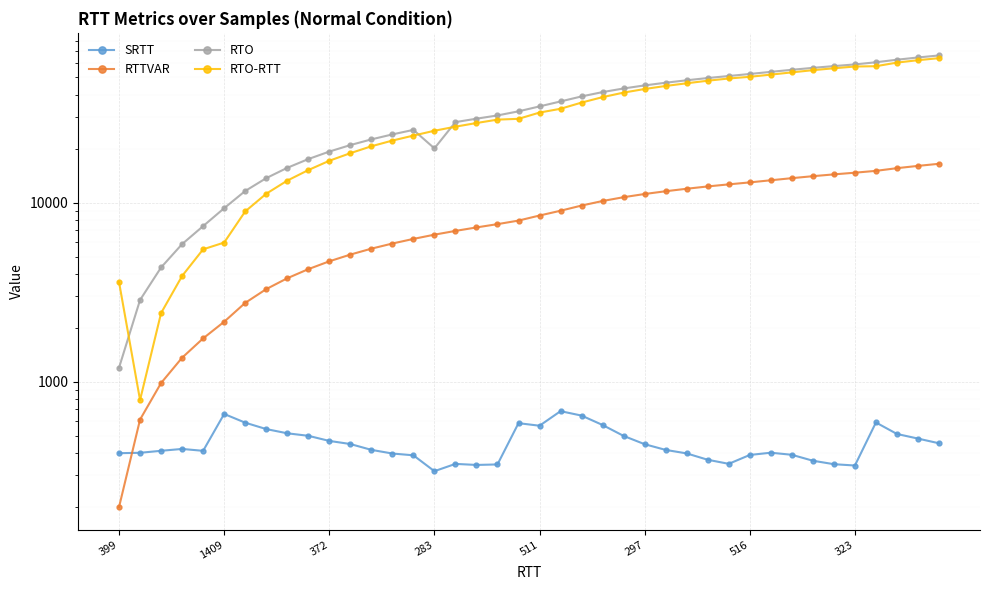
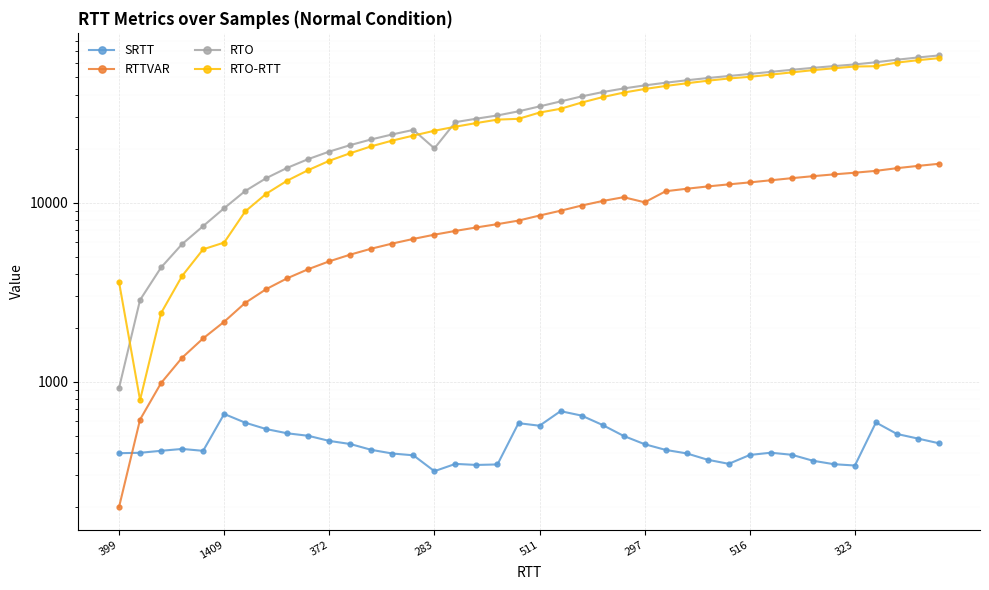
  {
    "SRTT": {
      "399": 400,
      "1409": 660,
      "372": 470,
      "283": 320,
      "511": 570,
      "297": 450,
      "516": 390,
      "323": 340
    },
    "RTTVAR": {
      "399": 200,
      "1409": 2200,
      "372": 4700,
      "283": 6600,
      "511": 8000,
-     "297": 11000,
+     "297": 10000,
      "516": 13000,
      "323": 15000
    },
    "RTO": {
-     "399": 1200,
+     "399": 900,
      "1409": 9000,
      "372": 19000,
      "283": 20000,
      "511": 34000,
      "297": 45000,
      "516": 52000
    },
    "RTO-RTT": {
      "399": 3600,
      "1409": 6000,
      "372": 17000,
      "283": 25000,
      "511": 32000,
      "297": 43000,
      "516": 50000
    }
  }
